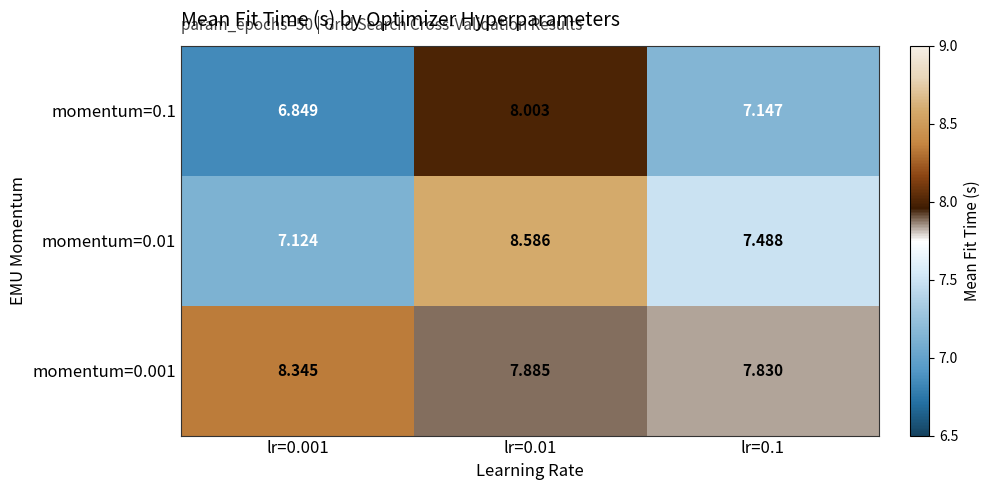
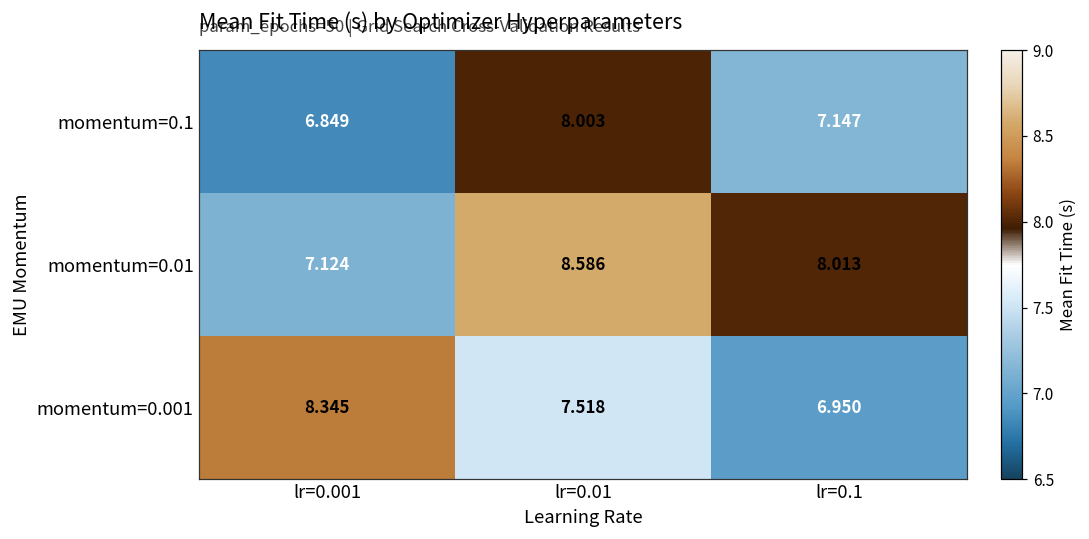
  {
    "momentum=0.1": {
      "lr=0.001": 6.849,
      "lr=0.01": 8.003,
      "lr=0.1": 7.147
    },
    "momentum=0.01": {
      "lr=0.001": 7.124,
      "lr=0.01": 8.586,
-     "lr=0.1": 7.488
+     "lr=0.1": 8.013
    },
    "momentum=0.001": {
      "lr=0.001": 8.345,
-     "lr=0.01": 7.885,
-     "lr=0.1": 7.830
+     "lr=0.01": 7.518,
+     "lr=0.1": 6.950
    }
  }
